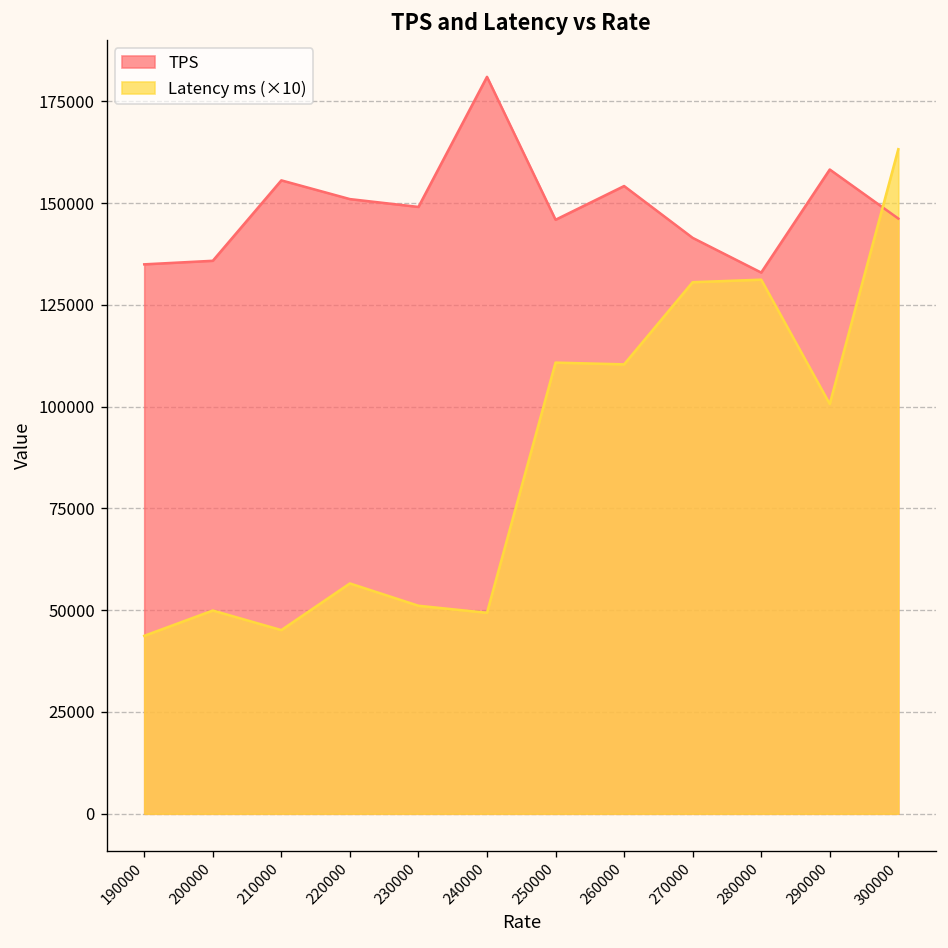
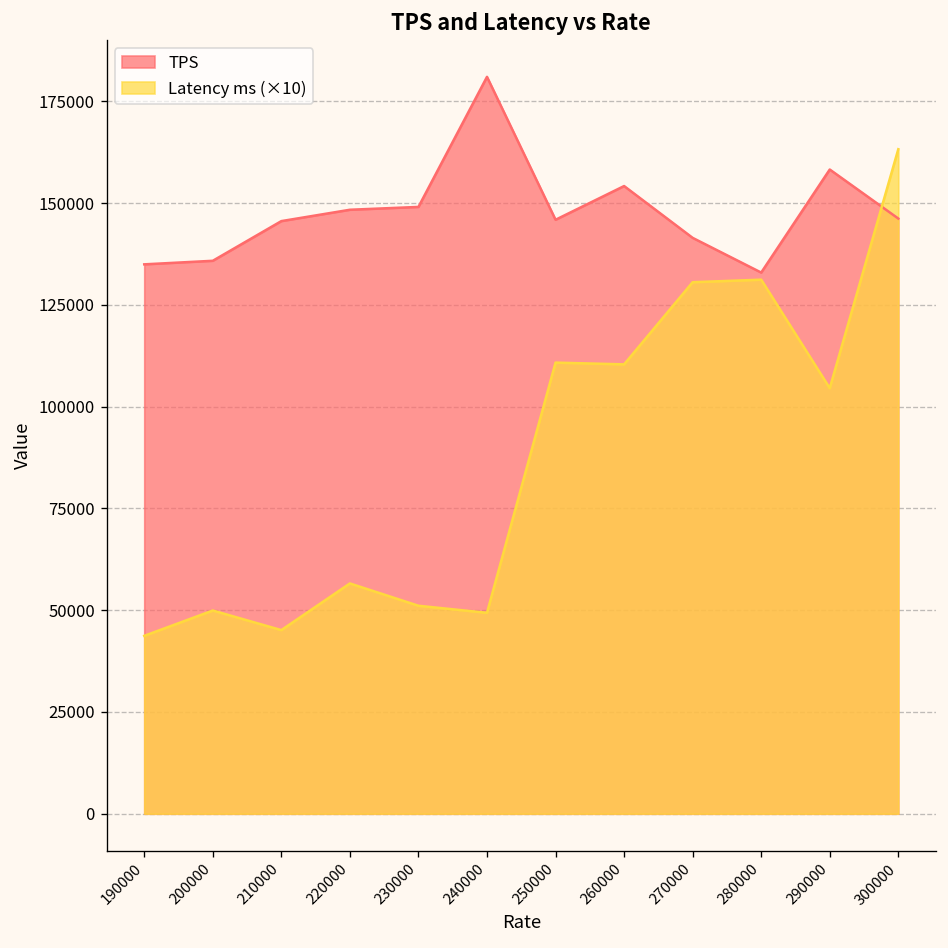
  {
    "TPS": {
      "190000": 135000,
      "200000": 136000,
-     "210000": 156000,
-     "220000": 151000,
+     "210000": 146000,
+     "220000": 148000,
      "230000": 149000,
      "240000": 181000,
      "250000": 146000,
      "260000": 154000,
      "270000": 141000,
      "280000": 133000,
      "290000": 158000,
      "300000": 146000
    },
    "Latency ms (×10)": {
      "190000": 44000,
      "200000": 50000,
      "210000": 45000,
      "220000": 57000,
      "230000": 51000,
      "240000": 49000,
      "250000": 111000,
      "260000": 110000,
      "270000": 131000,
      "280000": 131000,
-     "290000": 101000,
+     "290000": 105000,
      "300000": 163000
    }
  }
